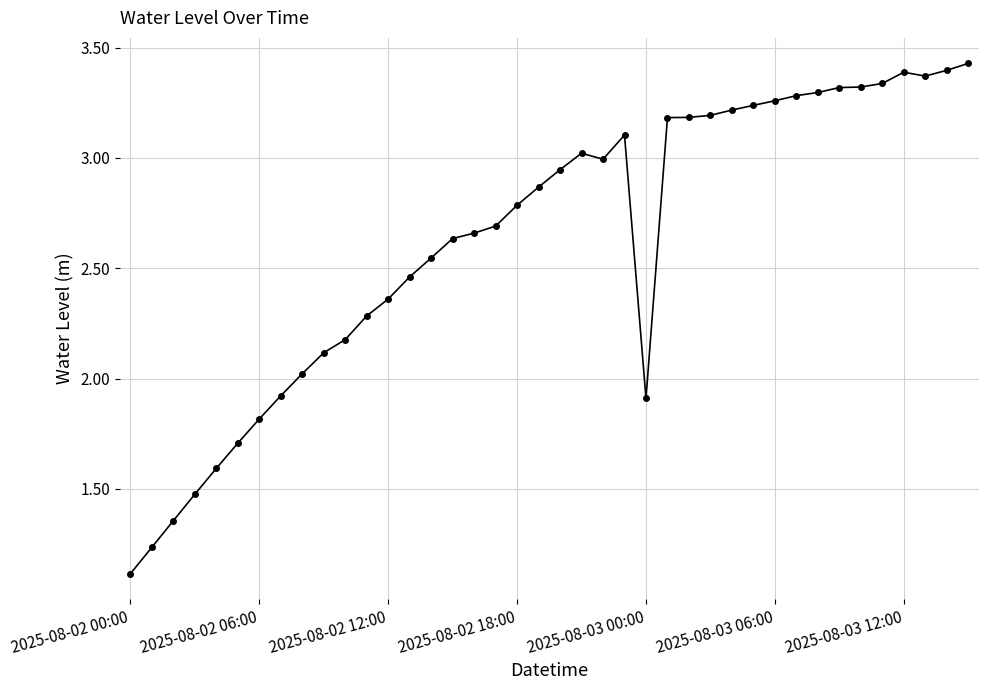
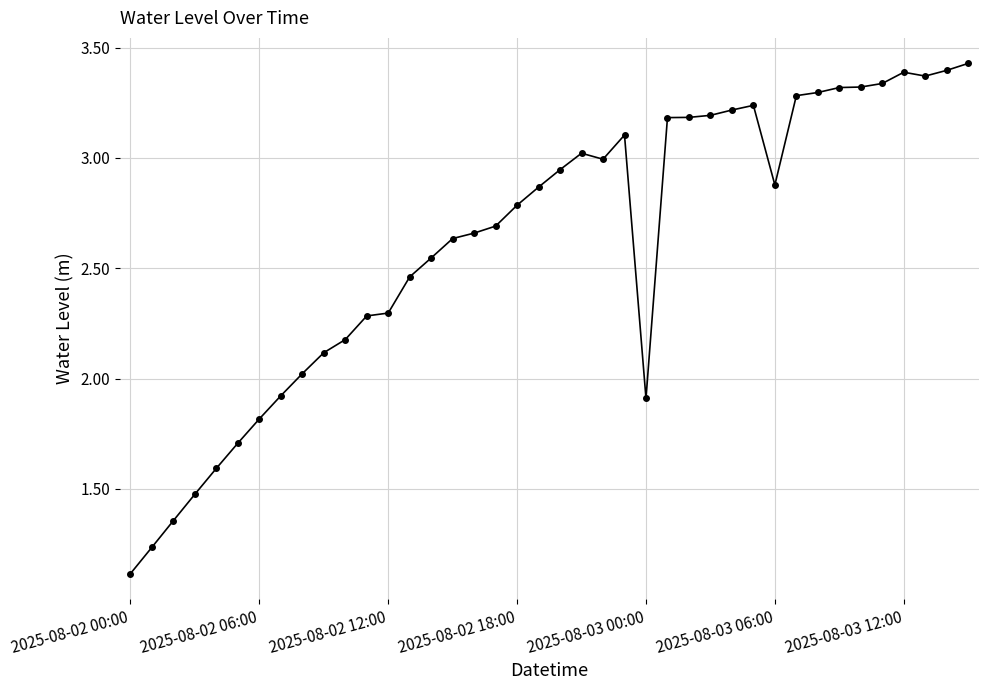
  {
    "2025-08-02 00:00": 1.12,
    "2025-08-02 06:00": 1.82,
-   "2025-08-02 12:00": 2.36,
+   "2025-08-02 12:00": 2.30,
    "2025-08-02 18:00": 2.79,
    "2025-08-03 00:00": 1.91,
-   "2025-08-03 06:00": 3.26,
+   "2025-08-03 06:00": 2.88,
    "2025-08-03 12:00": 3.39
  }
